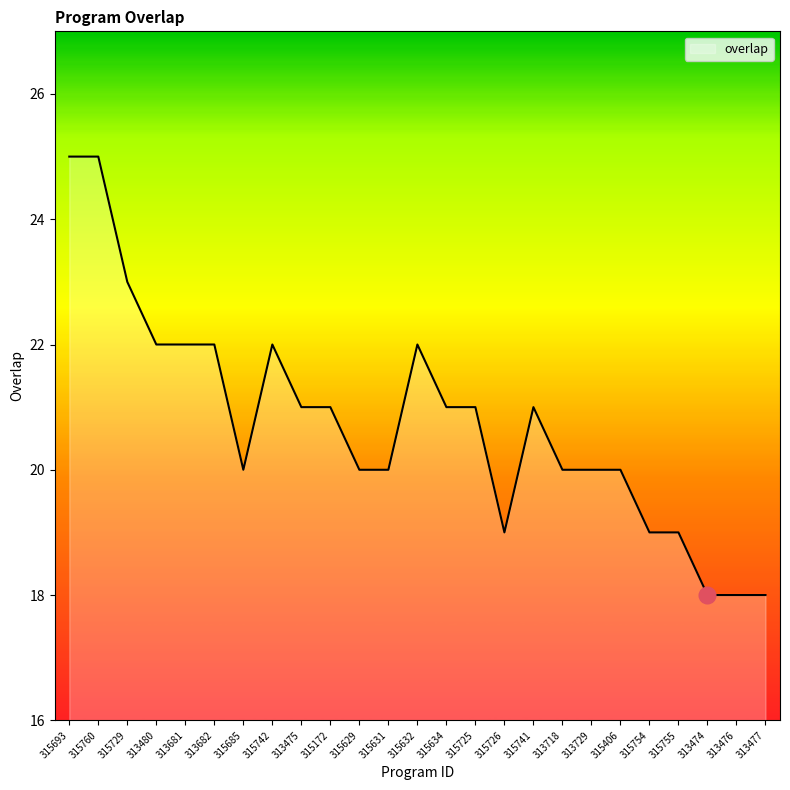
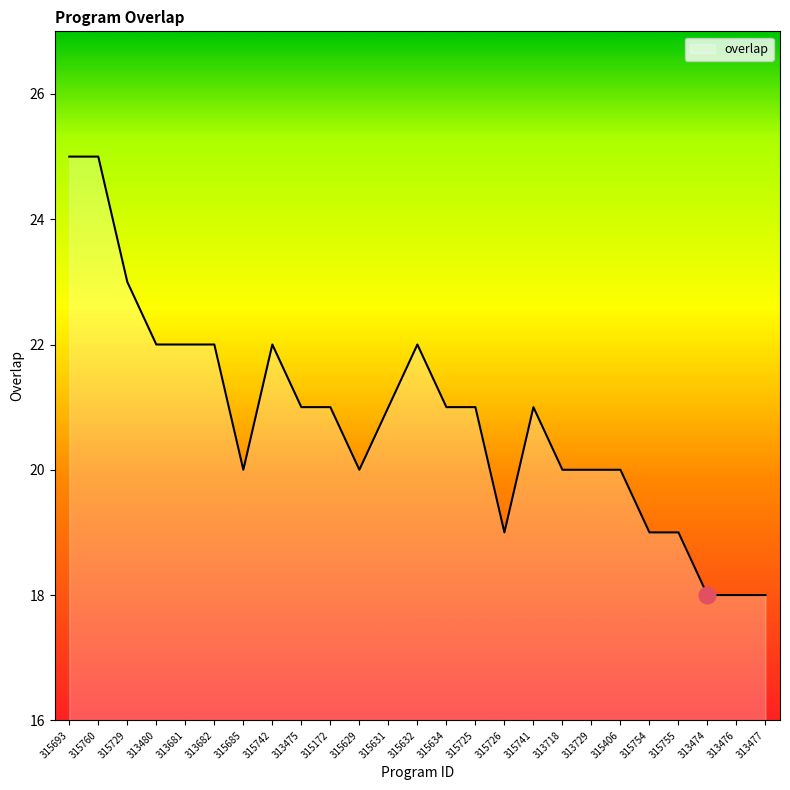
  {
    "overlap": {
      "315693": 25,
      "315760": 25,
      "315729": 23,
      "313480": 22,
      "313681": 22,
      "313682": 22,
      "315685": 20,
      "315742": 22,
      "313475": 21,
      "315172": 21,
      "315629": 20,
-     "315631": 20,
+     "315631": 21,
      "315632": 22,
      "315634": 21,
      "315725": 21,
      "315726": 19,
      "315741": 21,
      "313718": 20,
      "313729": 20,
      "315406": 20,
      "315754": 19,
      "315755": 19,
      "313476": 18,
      "313477": 18
    }
  }
